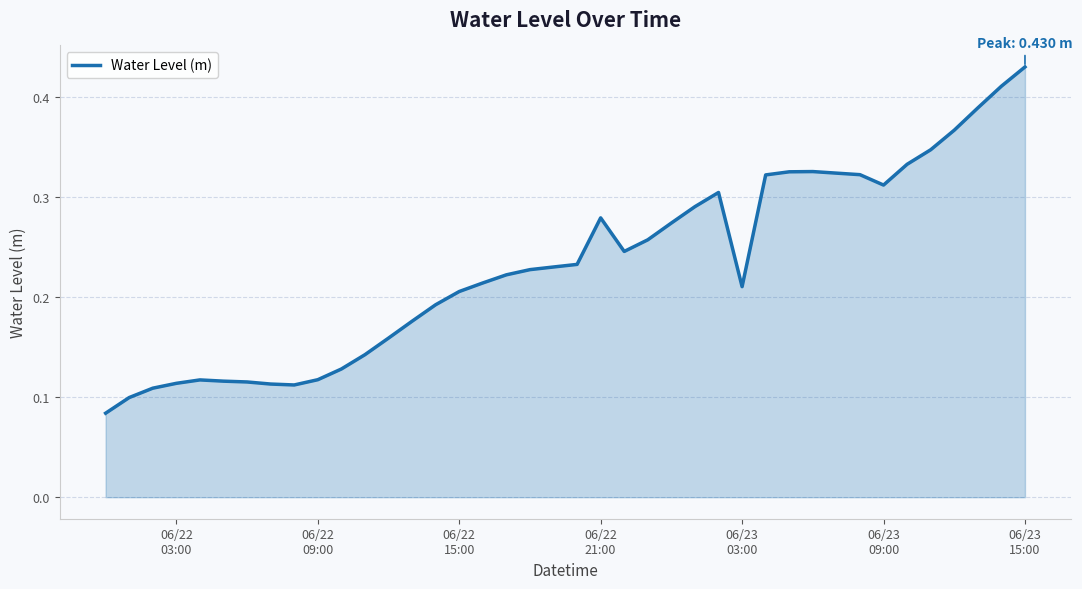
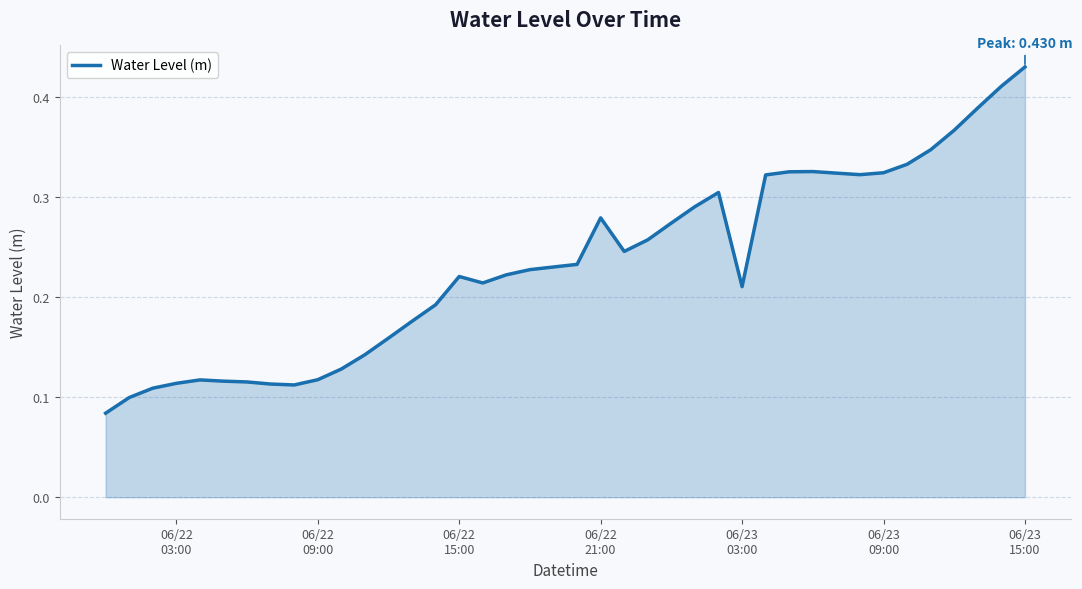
  {
    "06/22 03:00": 0.11,
    "06/22 09:00": 0.12,
-   "06/22 15:00": 0.21,
+   "06/22 15:00": 0.22,
    "06/22 21:00": 0.28,
    "06/23 03:00": 0.21,
-   "06/23 09:00": 0.31
+   "06/23 09:00": 0.32
  }
